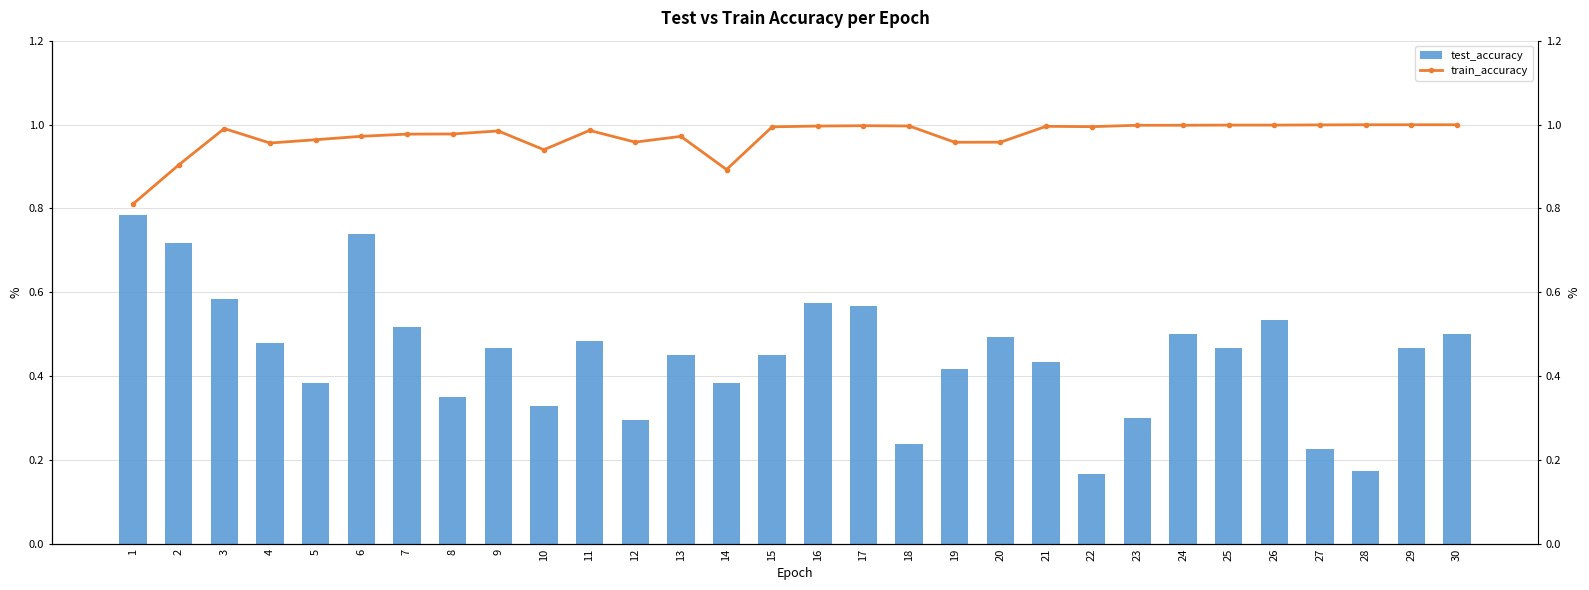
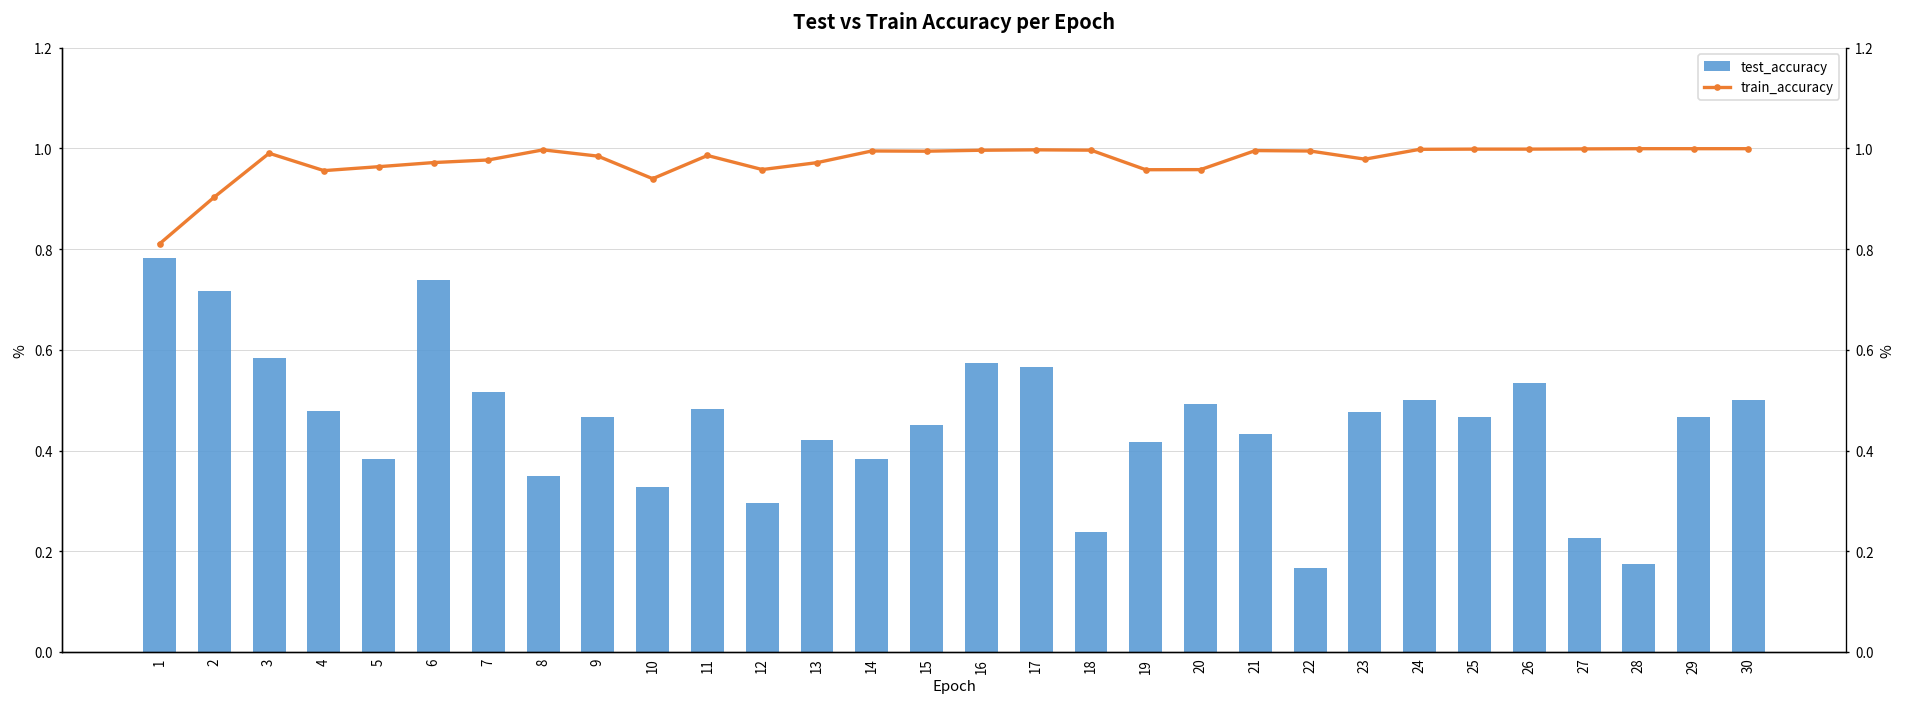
  {
    "test_accuracy": {
      "1": 0.78,
      "2": 0.72,
      "3": 0.58,
      "4": 0.48,
      "5": 0.38,
      "6": 0.74,
      "7": 0.52,
      "8": 0.35,
      "9": 0.47,
      "10": 0.33,
      "11": 0.48,
      "12": 0.30,
-     "13": 0.45,
+     "13": 0.42,
      "14": 0.38,
      "15": 0.45,
      "16": 0.57,
      "17": 0.57,
      "18": 0.24,
      "19": 0.42,
      "20": 0.49,
      "21": 0.43,
      "22": 0.17,
-     "23": 0.30,
+     "23": 0.48,
      "24": 0.50,
      "25": 0.47,
      "26": 0.53,
      "27": 0.23,
      "28": 0.17,
      "29": 0.47,
      "30": 0.50
    },
    "train_accuracy": {
      "1": 0.81,
      "2": 0.90,
      "3": 0.99,
      "4": 0.96,
      "5": 0.96,
      "6": 0.97,
      "7": 0.98,
-     "8": 0.98,
+     "8": 1.00,
      "9": 0.98,
      "10": 0.94,
      "11": 0.99,
      "12": 0.96,
      "13": 0.97,
-     "14": 0.89,
+     "14": 1.00,
      "15": 0.99,
      "16": 1.00,
      "17": 1.00,
      "18": 1.00,
      "19": 0.96,
      "20": 0.96,
      "21": 1.00,
      "22": 1.00,
-     "23": 1.00,
+     "23": 0.98,
      "24": 1.00,
      "25": 1.00,
      "26": 1.00,
      "27": 1.00,
      "28": 1.00,
      "29": 1.00,
      "30": 1.00
    }
  }
